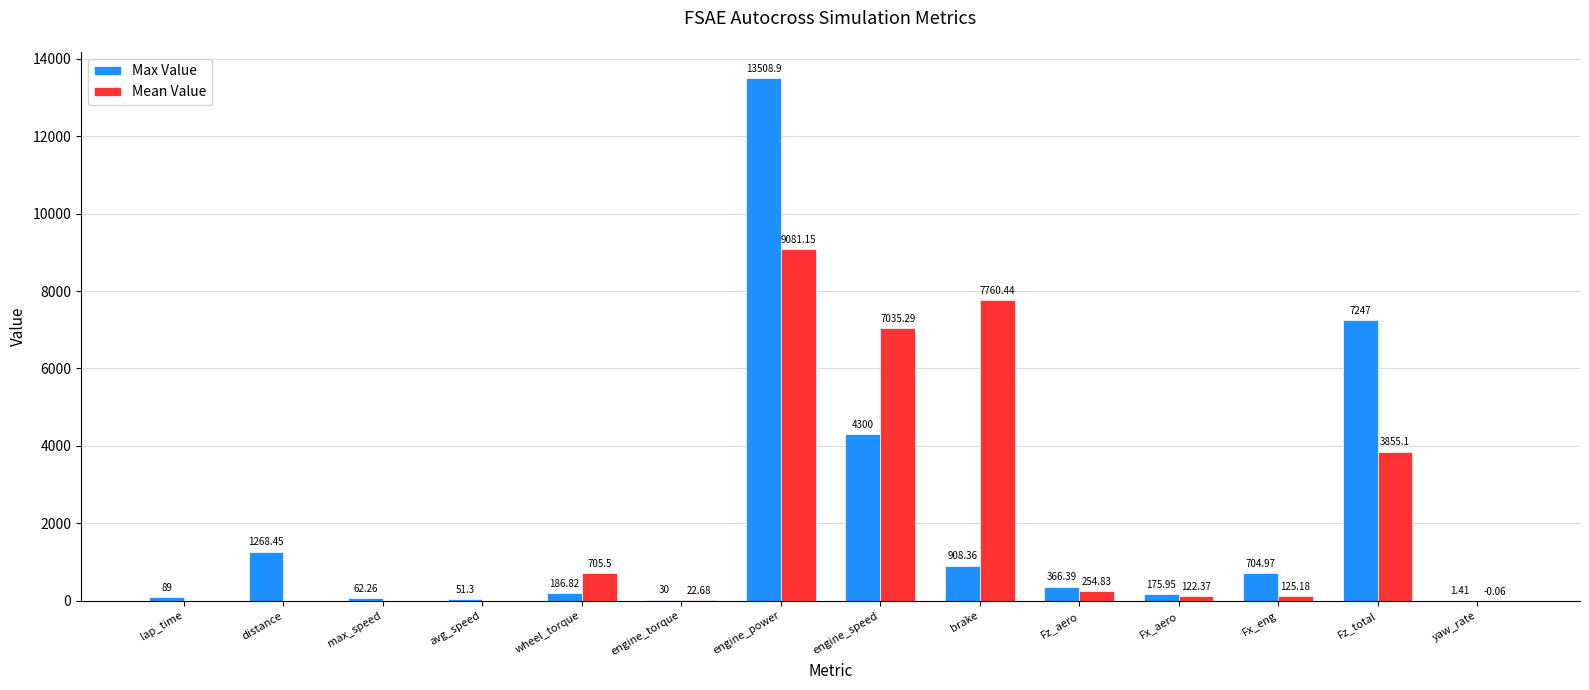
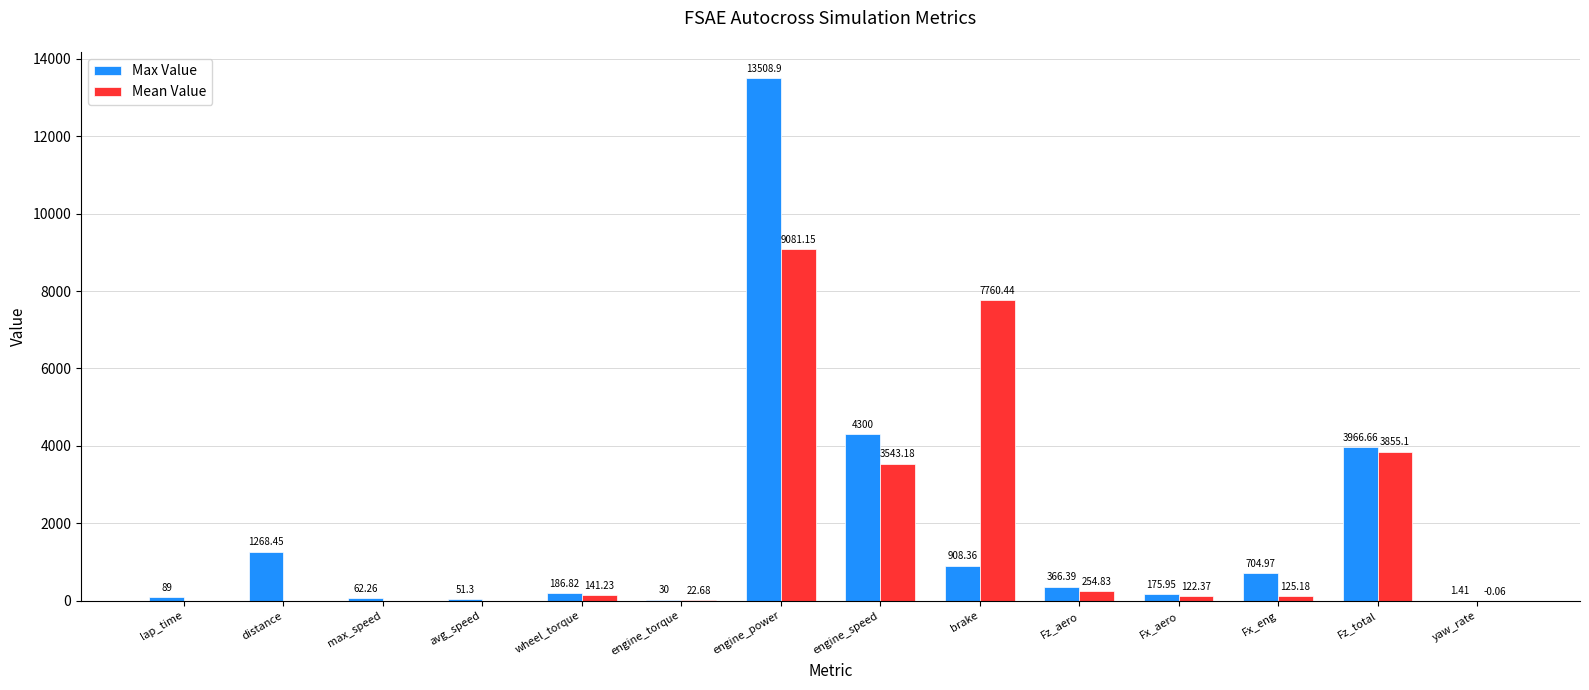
  {
    "Max Value": {
      "lap_time": 89,
      "distance": 1268.45,
      "max_speed": 62.26,
      "avg_speed": 51.3,
      "wheel_torque": 186.82,
      "engine_torque": 30,
      "engine_power": 13508.9,
      "engine_speed": 4300,
      "brake": 908.36,
      "Fz_aero": 366.39,
      "Fx_aero": 175.95,
      "Fx_eng": 704.97,
-     "Fz_total": 7247,
+     "Fz_total": 3966.66,
      "yaw_rate": 1.41
    },
    "Mean Value": {
-     "wheel_torque": 705.5,
+     "wheel_torque": 141.23,
      "engine_torque": 22.68,
      "engine_power": 9081.15,
-     "engine_speed": 7035.29,
+     "engine_speed": 3543.18,
      "brake": 7760.44,
      "Fz_aero": 254.83,
      "Fx_aero": 122.37,
      "Fx_eng": 125.18,
      "Fz_total": 3855.1,
      "yaw_rate": -0.06
    }
  }
